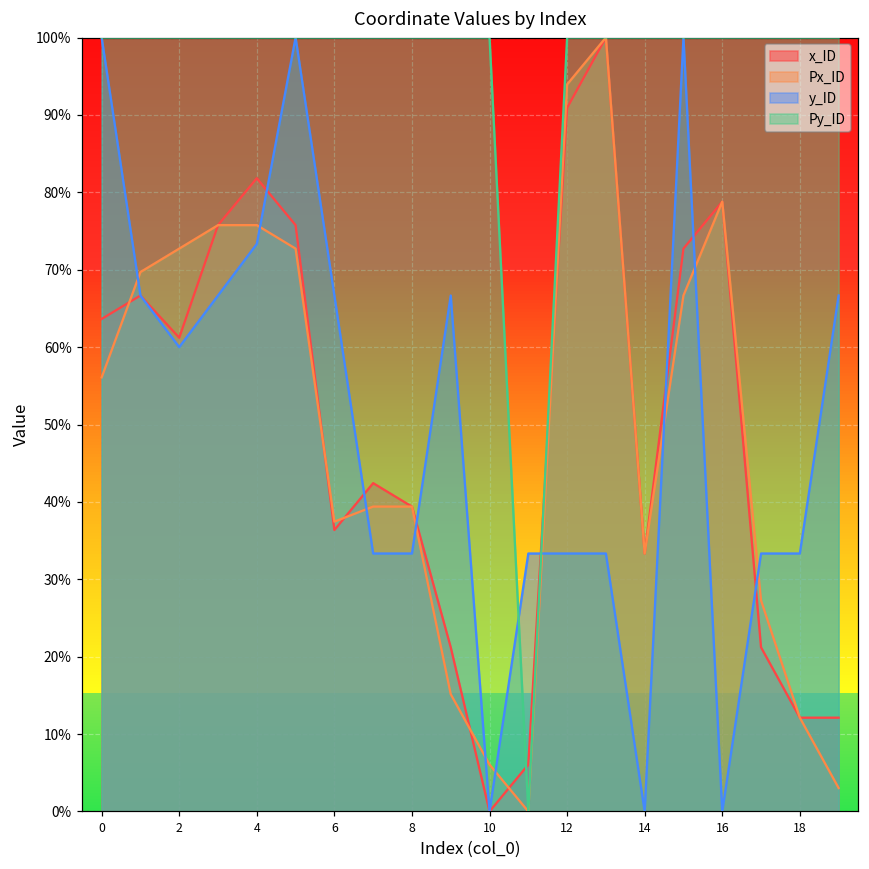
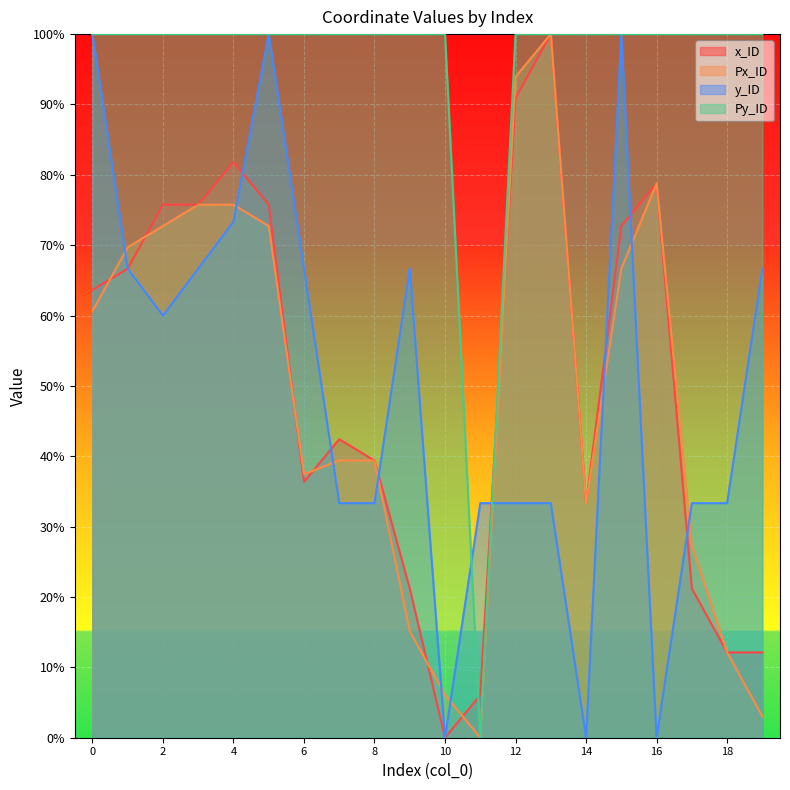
  {
    "x_ID": {
      "0": "64%",
-     "2": "61%",
+     "2": "76%",
      "4": "82%",
      "6": "36%",
      "12": "91%"
    },
    "Px_ID": {
-     "0": "56%",
+     "0": "61%",
      "2": "73%",
      "4": "76%",
      "6": "37%",
      "10": "6%",
      "12": "94%"
    },
    "y_ID": {
      "2": "60%",
      "4": "73%",
      "6": "67%",
      "8": "33%",
      "12": "33%",
      "14": "0%",
      "16": "0%",
      "18": "33%"
    },
    "Py_ID": {
      "2": "100%",
      "4": "100%",
      "6": "100%",
      "8": "100%",
      "10": "100%",
      "12": "100%",
      "14": "100%",
      "16": "100%",
      "18": "100%"
    }
  }
